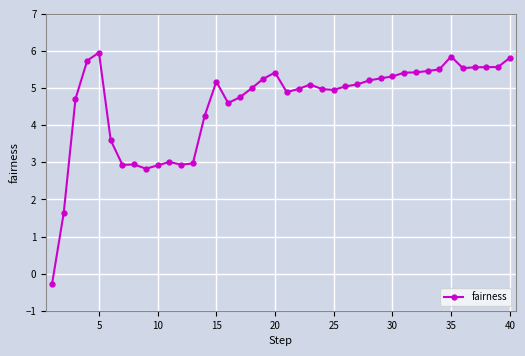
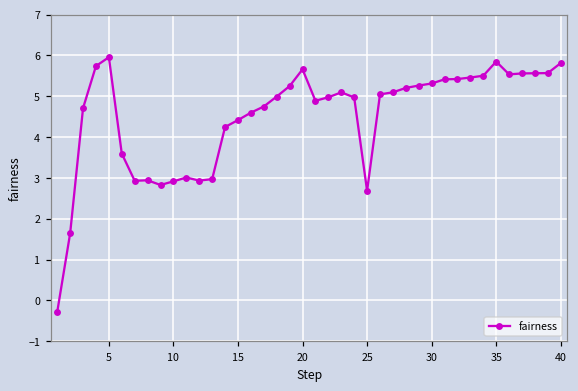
  {
    "5": 6.0,
    "10": 2.9,
-   "15": 5.2,
-   "20": 5.4,
-   "25": 5.0,
+   "15": 4.4,
+   "20": 5.7,
+   "25": 2.7,
    "30": 5.3,
    "35": 5.9,
    "40": 5.8
  }
